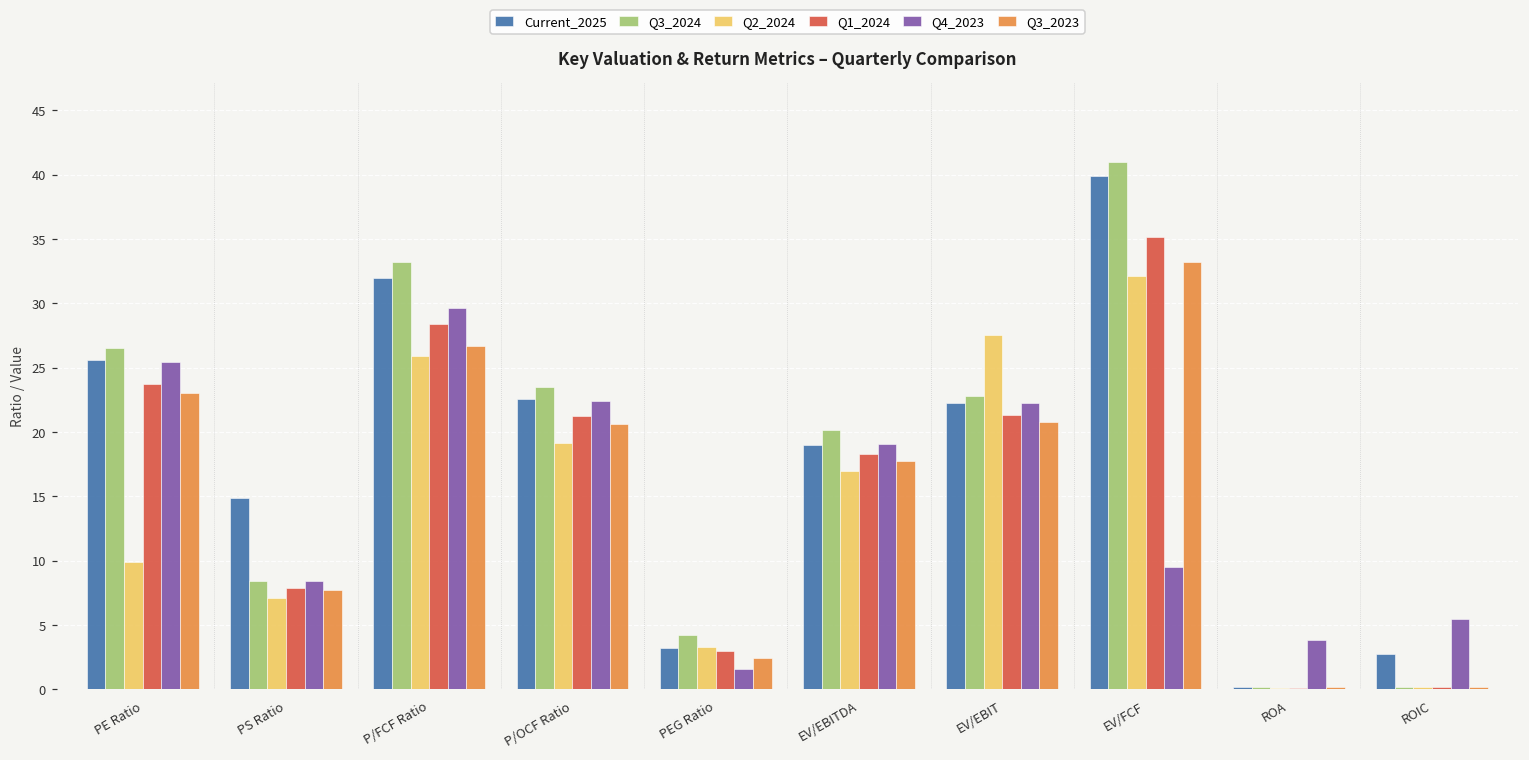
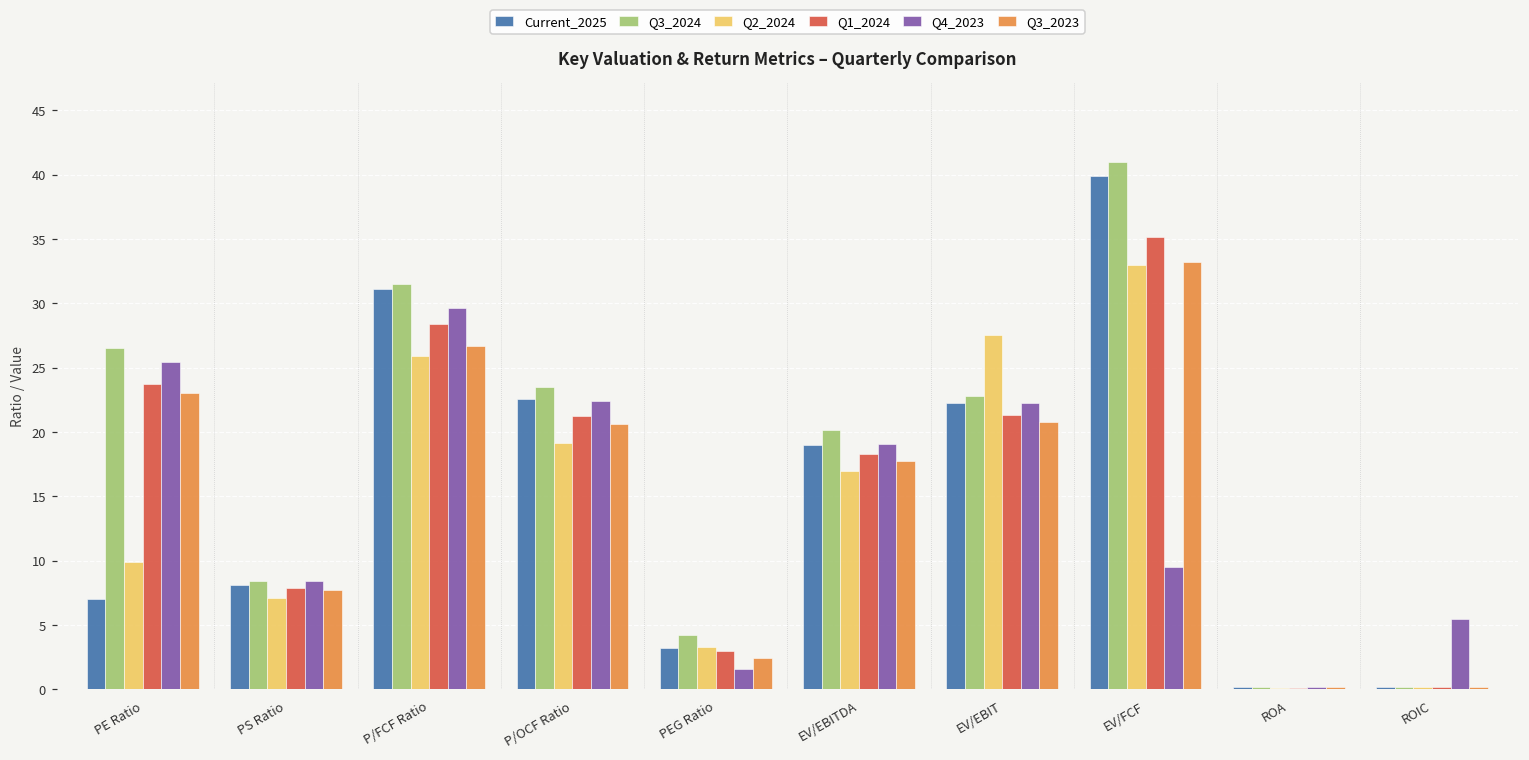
  {
    "Current_2025": {
-     "PE Ratio": 25.6,
-     "PS Ratio": 14.9,
-     "P/FCF Ratio": 31.9,
+     "PE Ratio": 7.0,
+     "PS Ratio": 8.1,
+     "P/FCF Ratio": 31.1,
      "P/OCF Ratio": 22.6,
      "PEG Ratio": 3.2,
      "EV/EBITDA": 19.0,
      "EV/EBIT": 22.2,
      "EV/FCF": 39.9,
-     "ROIC": 2.7
+     "ROIC": 0.2
    },
    "Q3_2024": {
      "PE Ratio": 26.5,
      "PS Ratio": 8.4,
-     "P/FCF Ratio": 33.2,
+     "P/FCF Ratio": 31.5,
      "P/OCF Ratio": 23.5,
      "PEG Ratio": 4.2,
      "EV/EBITDA": 20.2,
      "EV/EBIT": 22.8,
      "EV/FCF": 41.0
    },
    "Q2_2024": {
      "PE Ratio": 9.9,
      "PS Ratio": 7.1,
      "P/FCF Ratio": 25.9,
      "P/OCF Ratio": 19.1,
      "PEG Ratio": 3.3,
      "EV/EBITDA": 17.0,
      "EV/EBIT": 27.5,
-     "EV/FCF": 32.1
+     "EV/FCF": 33.0
    },
    "Q4_2023": {
      "PE Ratio": 25.4,
      "PS Ratio": 8.4,
      "P/FCF Ratio": 29.7,
      "P/OCF Ratio": 22.4,
      "PEG Ratio": 1.6,
      "EV/EBITDA": 19.1,
      "EV/EBIT": 22.3,
      "EV/FCF": 9.5,
-     "ROA": 3.8,
+     "ROA": 0.2,
      "ROIC": 5.5
    }
  }
